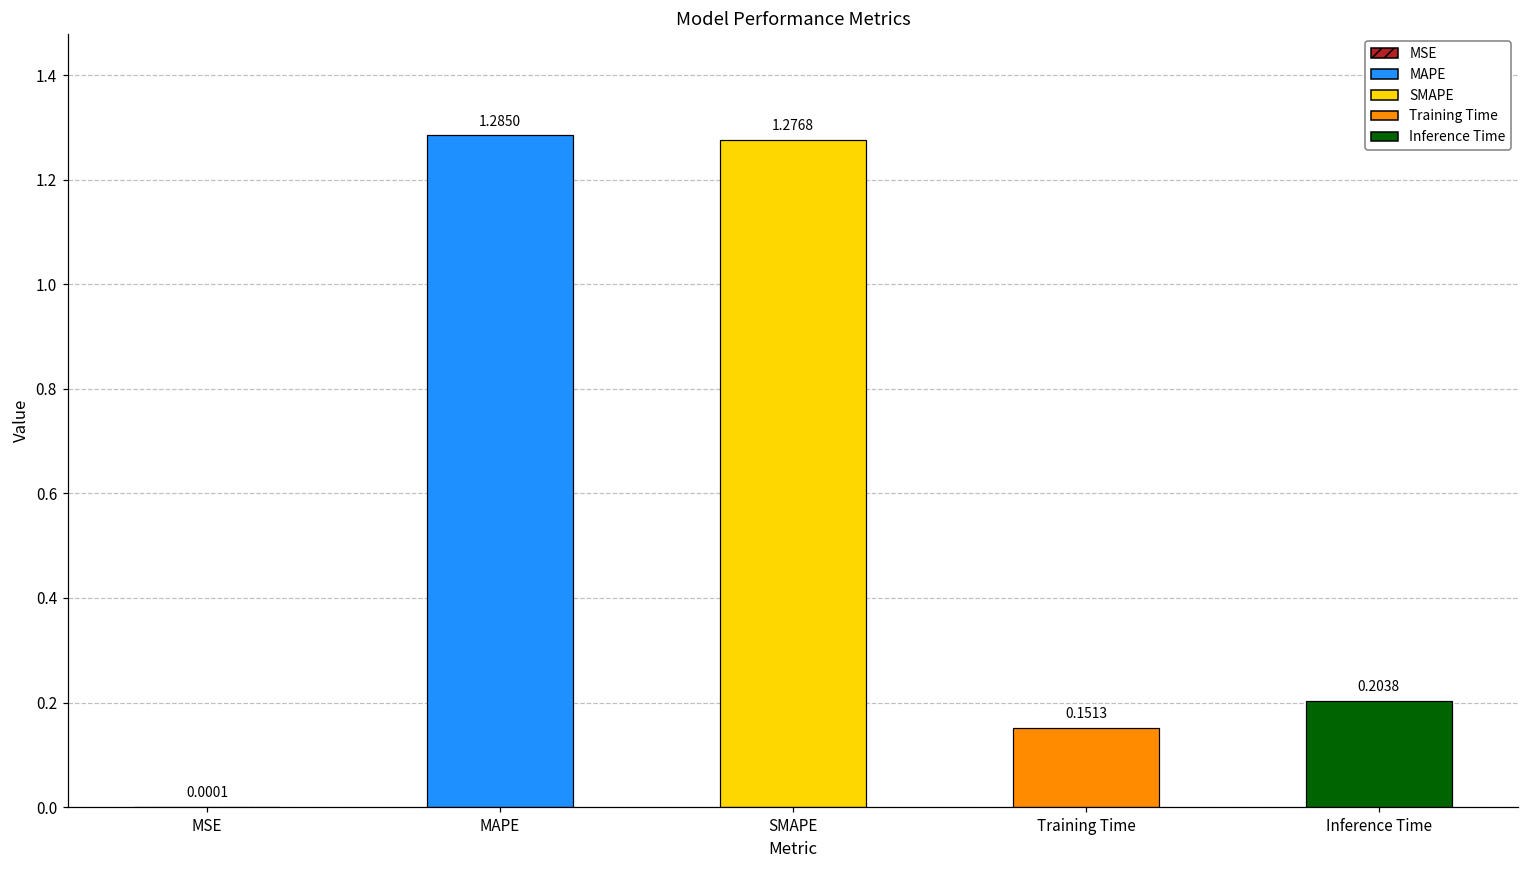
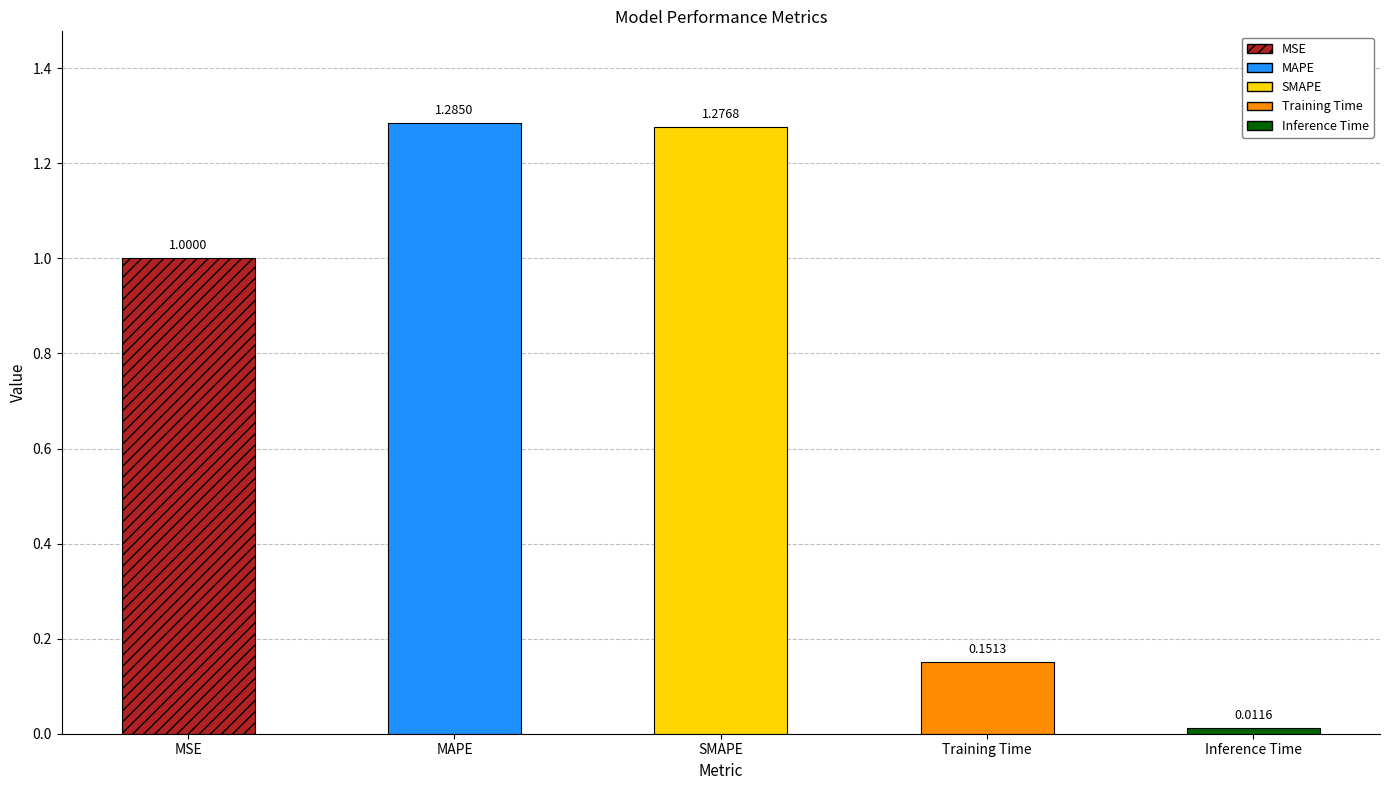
  {
-   "MSE": 0.0001,
+   "MSE": 1.0000,
    "MAPE": 1.2850,
    "SMAPE": 1.2768,
    "Training Time": 0.1513,
-   "Inference Time": 0.2038
+   "Inference Time": 0.0116
  }
